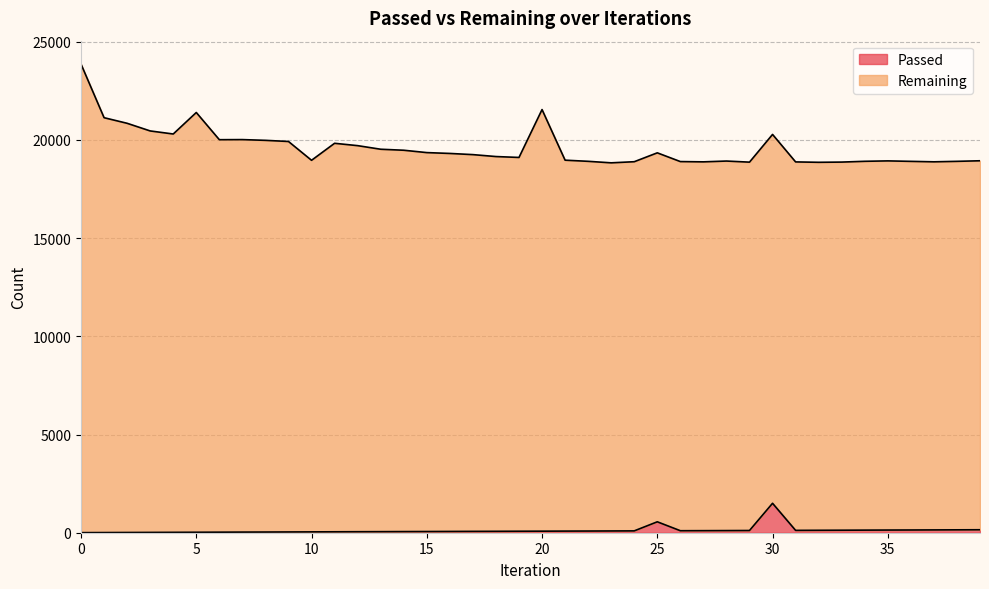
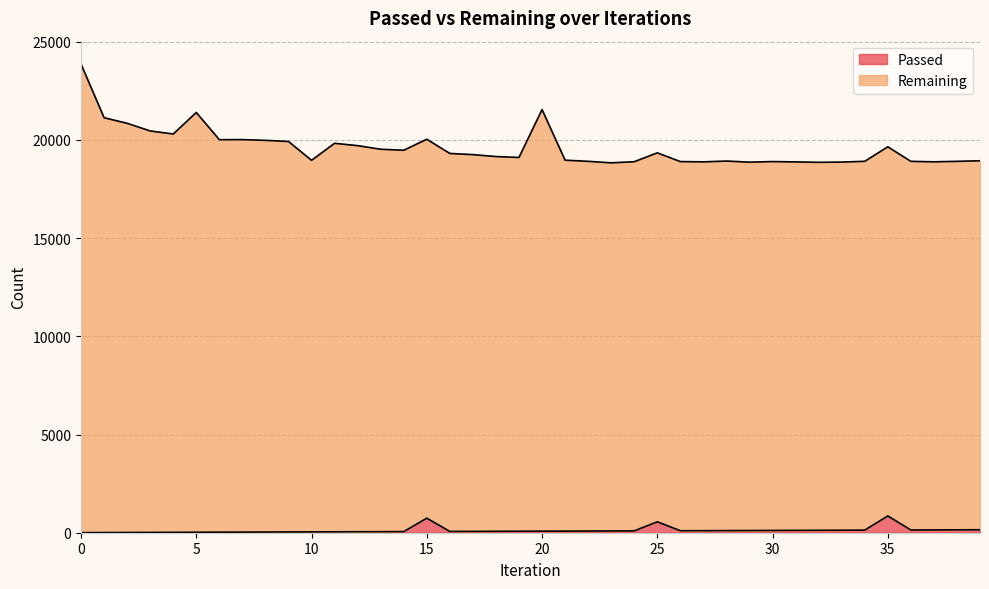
  {
    "Passed": {
      "0": 0,
      "5": 0,
      "10": 0,
-     "15": 100,
+     "15": 700,
      "20": 100,
      "25": 600,
-     "30": 1500,
-     "35": 100
+     "30": 100,
+     "35": 900
    },
    "Remaining": {
      "0": 23900,
      "5": 21400,
      "10": 18900,
      "15": 19300,
      "20": 21500,
      "25": 18800,
      "30": 18800,
      "35": 18800
    }
  }
